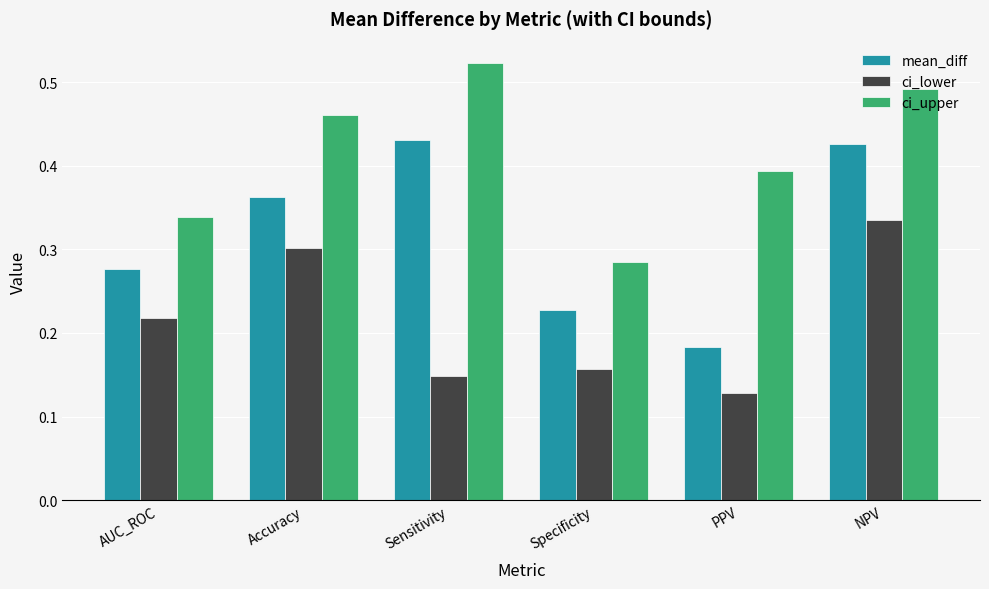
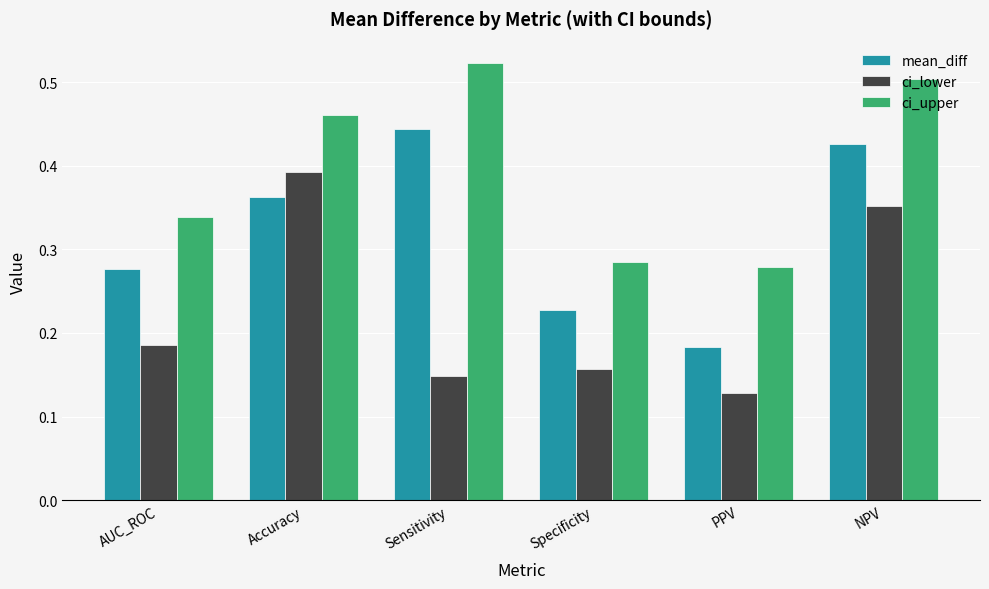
  {
    "mean_diff": {
      "AUC_ROC": 0.28,
      "Accuracy": 0.36,
-     "Sensitivity": 0.43,
+     "Sensitivity": 0.44,
      "Specificity": 0.23,
      "PPV": 0.18,
      "NPV": 0.43
    },
    "ci_lower": {
-     "AUC_ROC": 0.22,
-     "Accuracy": 0.30,
+     "AUC_ROC": 0.19,
+     "Accuracy": 0.39,
      "Sensitivity": 0.15,
      "Specificity": 0.16,
      "PPV": 0.13,
-     "NPV": 0.33
+     "NPV": 0.35
    },
    "ci_upper": {
      "AUC_ROC": 0.34,
      "Accuracy": 0.46,
      "Sensitivity": 0.52,
      "Specificity": 0.29,
-     "PPV": 0.39,
-     "NPV": 0.49
+     "PPV": 0.28,
+     "NPV": 0.50
    }
  }
